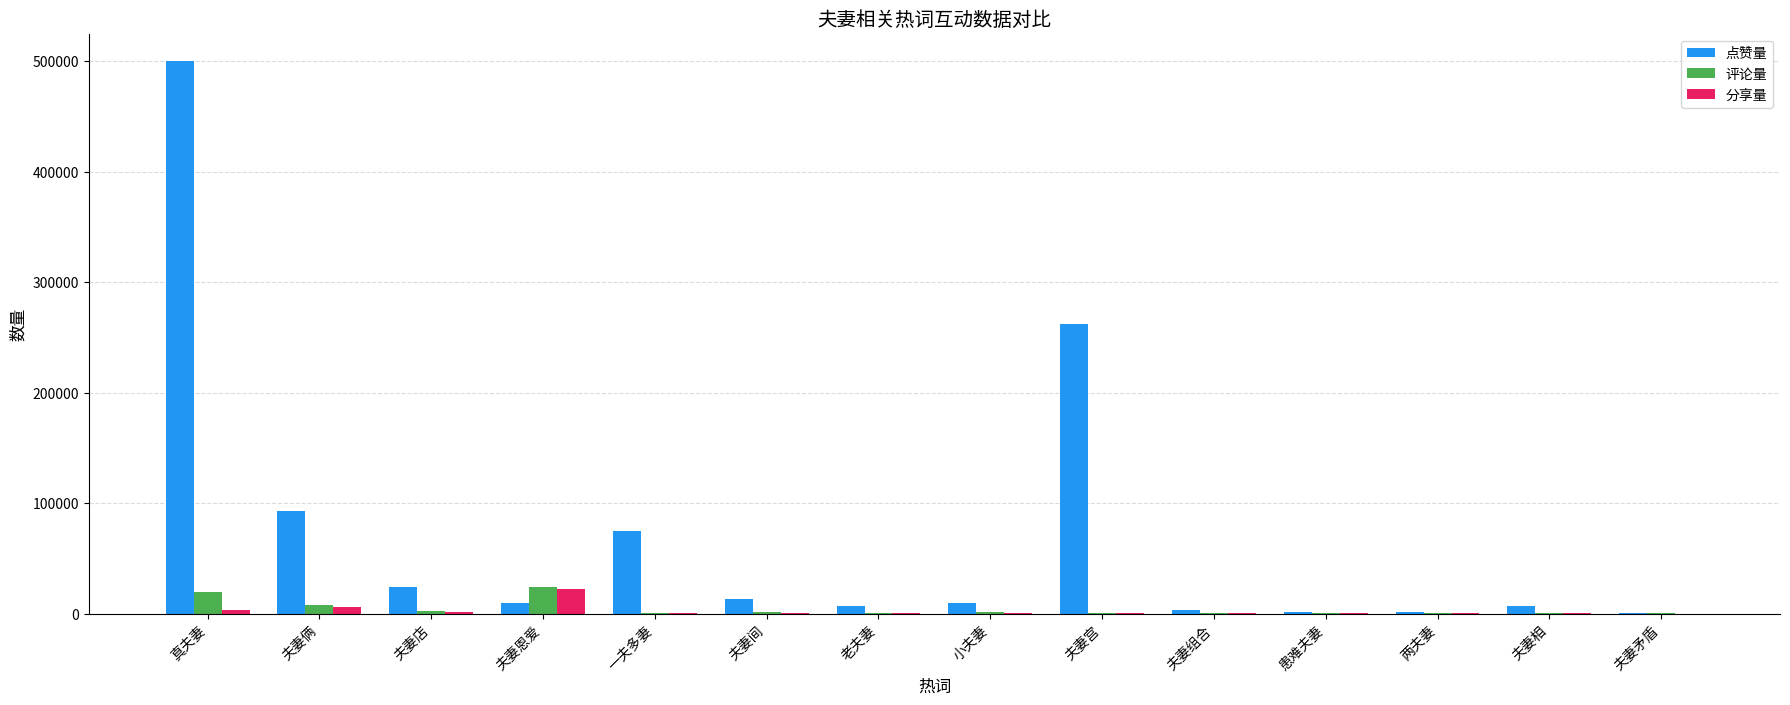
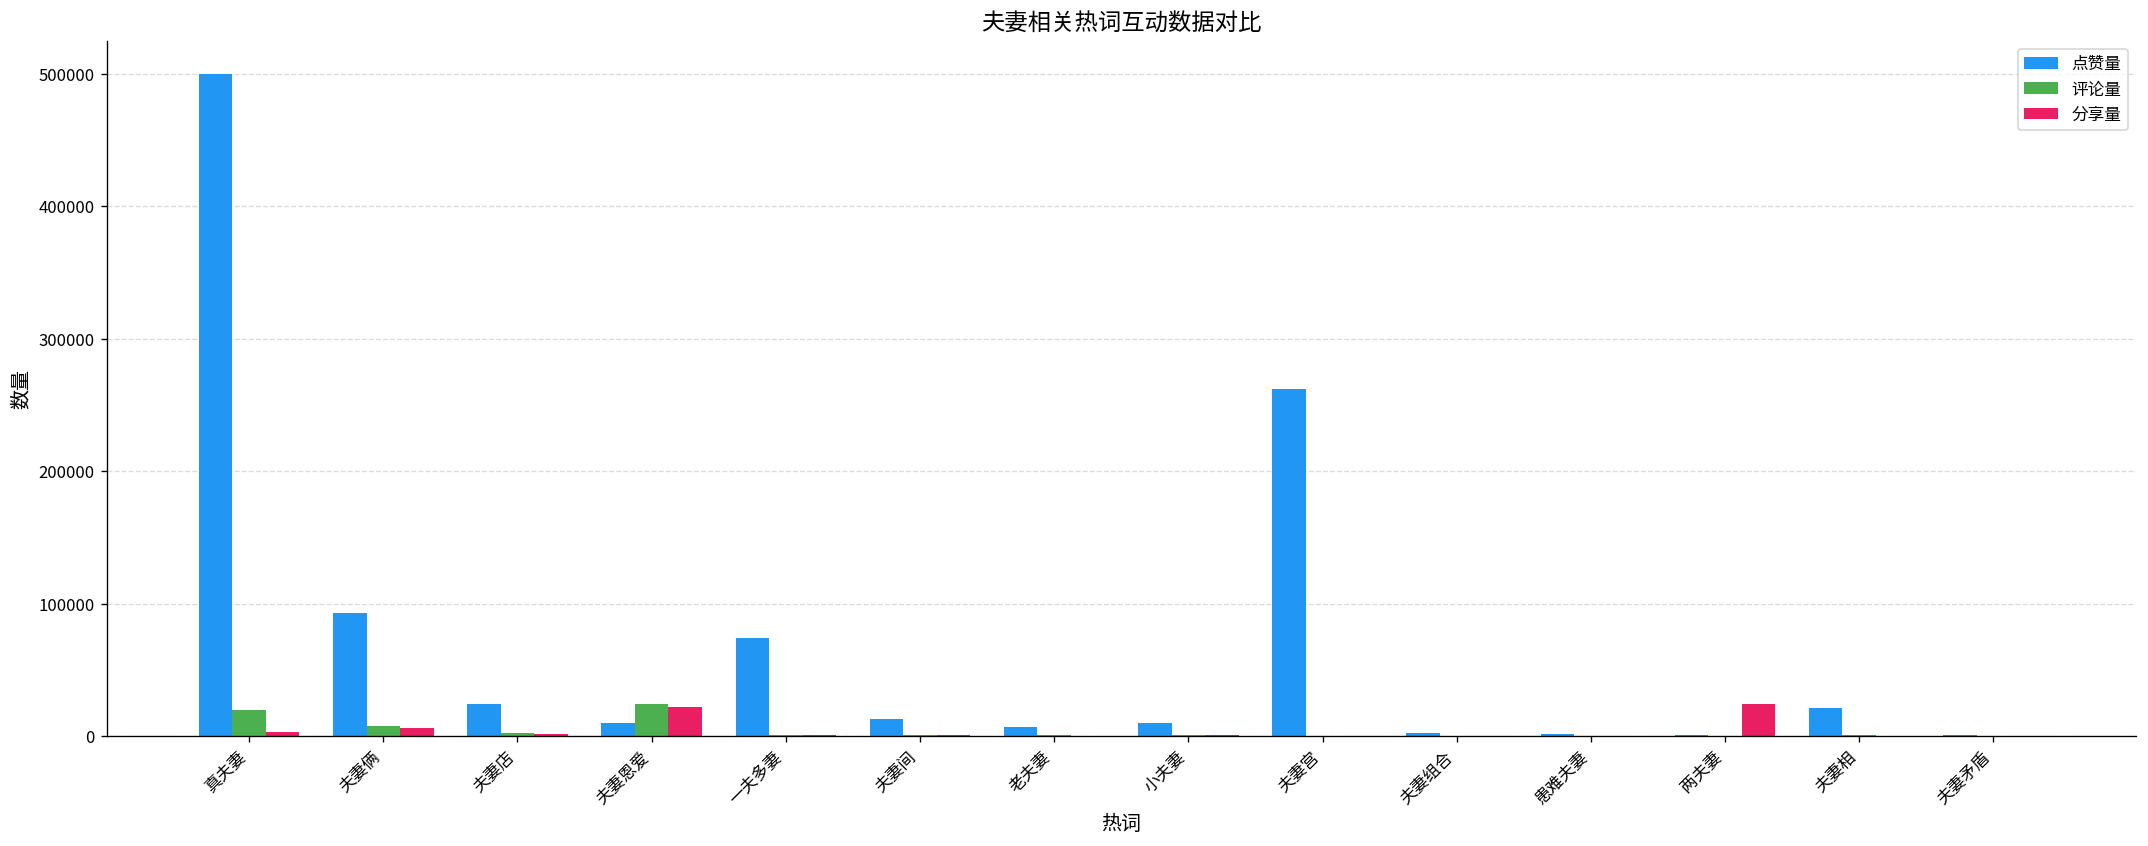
  {
    "点赞量": {
      "真夫妻": 500000,
      "夫妻俩": 93000,
      "夫妻店": 24000,
      "夫妻恩爱": 10000,
      "一夫多妻": 74000,
      "夫妻间": 13000,
      "老夫妻": 7000,
      "小夫妻": 10000,
      "夫妻宫": 262000,
      "夫妻组合": 3000,
-     "夫妻相": 7000
+     "夫妻相": 21000
    },
    "评论量": {
      "真夫妻": 20000,
      "夫妻俩": 8000,
      "夫妻店": 3000,
      "夫妻恩爱": 24000
    },
    "分享量": {
      "真夫妻": 4000,
      "夫妻俩": 6000,
      "夫妻恩爱": 22000,
-     "两夫妻": 0
+     "两夫妻": 24000
    }
  }
